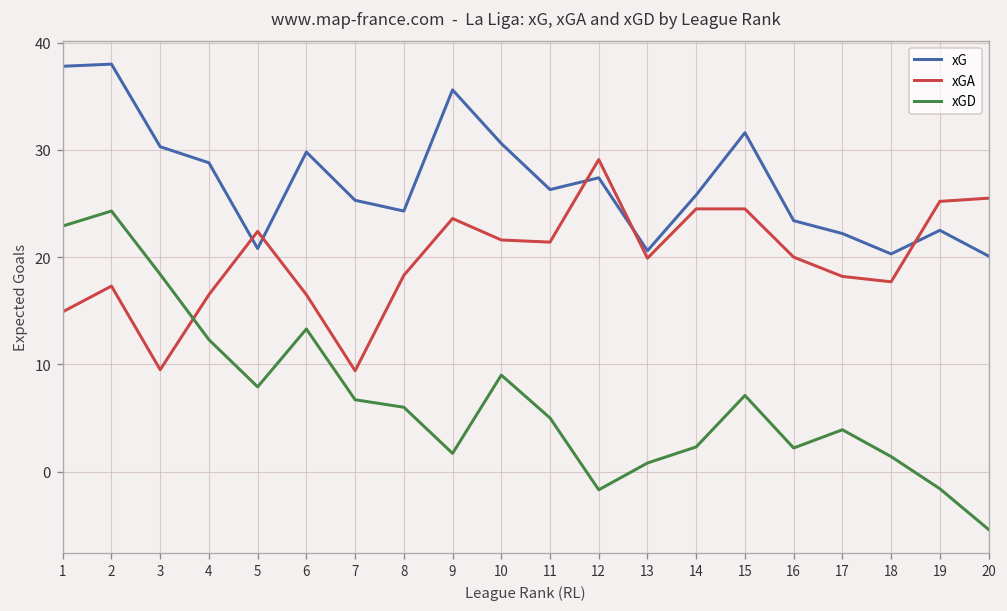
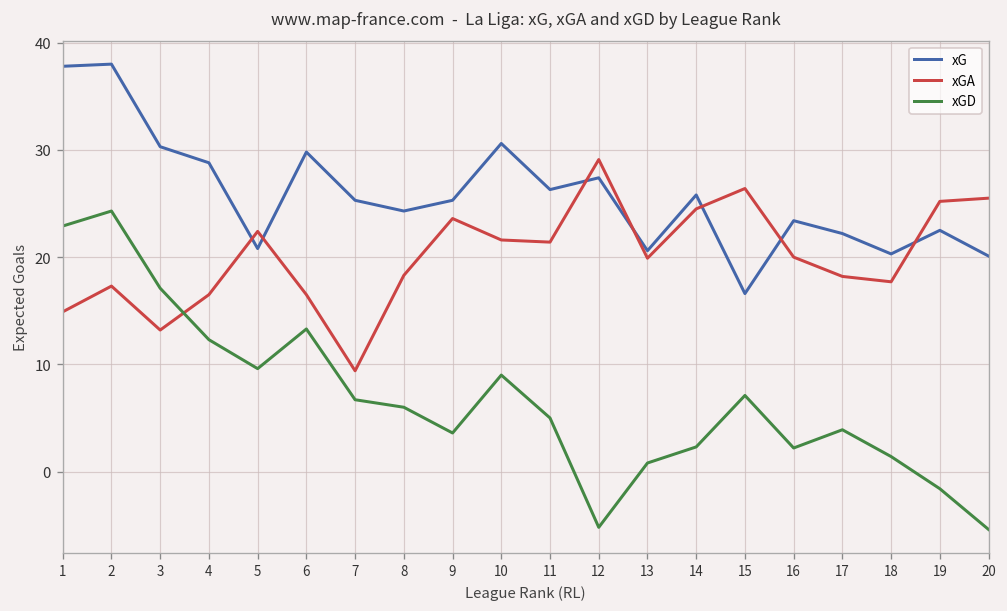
  {
    "xG": {
      "1": 38,
      "2": 38,
      "3": 30,
      "4": 29,
      "5": 21,
      "6": 30,
      "7": 25,
      "8": 24,
-     "9": 36,
+     "9": 25,
      "10": 31,
      "11": 26,
      "12": 27,
      "13": 21,
      "14": 26,
-     "15": 32,
+     "15": 17,
      "16": 23,
      "17": 22,
      "18": 20,
      "19": 23,
      "20": 20
    },
    "xGA": {
      "1": 15,
      "2": 17,
-     "3": 10,
+     "3": 13,
      "4": 17,
      "5": 22,
      "6": 17,
      "7": 9,
      "8": 18,
      "9": 24,
      "10": 22,
      "11": 21,
      "12": 29,
      "13": 20,
      "14": 25,
-     "15": 25,
+     "15": 26,
      "16": 20,
      "17": 18,
      "18": 18,
      "19": 25,
      "20": 26
    },
    "xGD": {
      "1": 23,
      "2": 24,
-     "3": 18,
+     "3": 17,
      "4": 12,
-     "5": 8,
+     "5": 10,
      "6": 13,
      "7": 7,
      "8": 6,
-     "9": 2,
+     "9": 4,
      "10": 9,
      "11": 5,
-     "12": -2,
+     "12": -5,
      "13": 1,
      "14": 2,
      "15": 7,
      "16": 2,
      "17": 4,
      "18": 1,
      "19": -2,
      "20": -5
    }
  }
